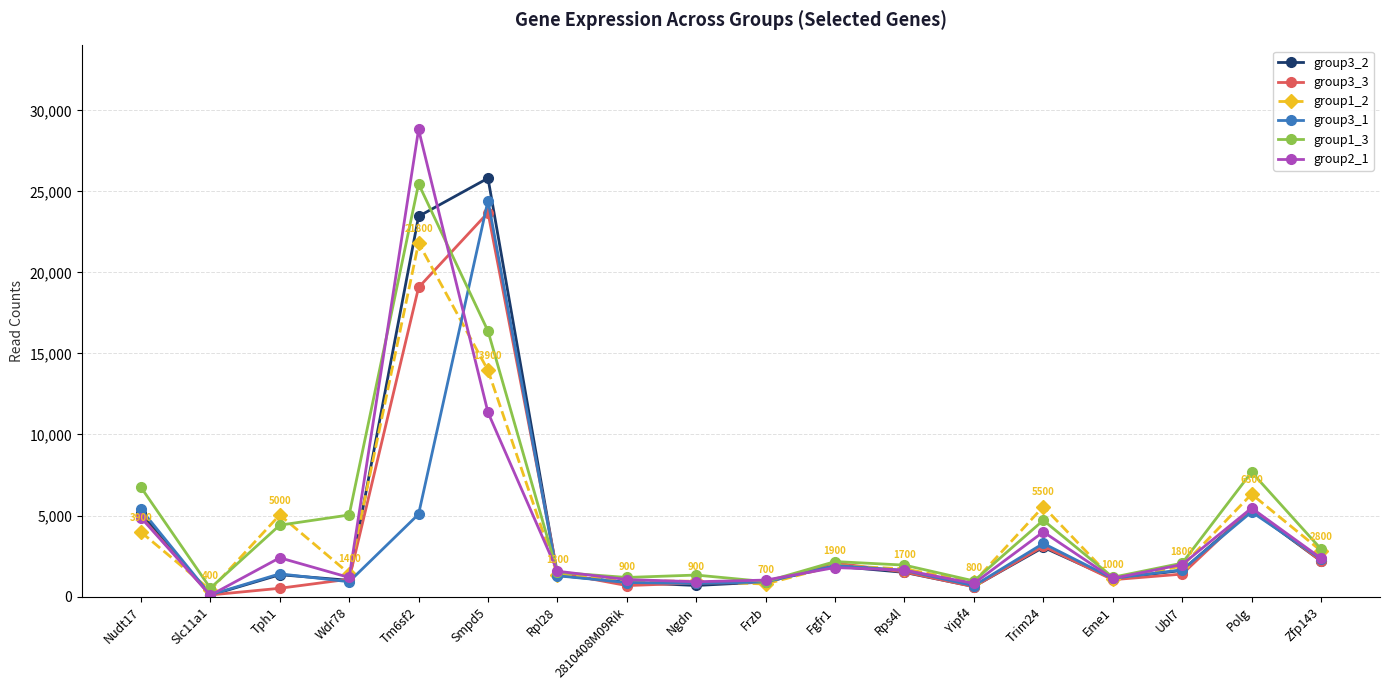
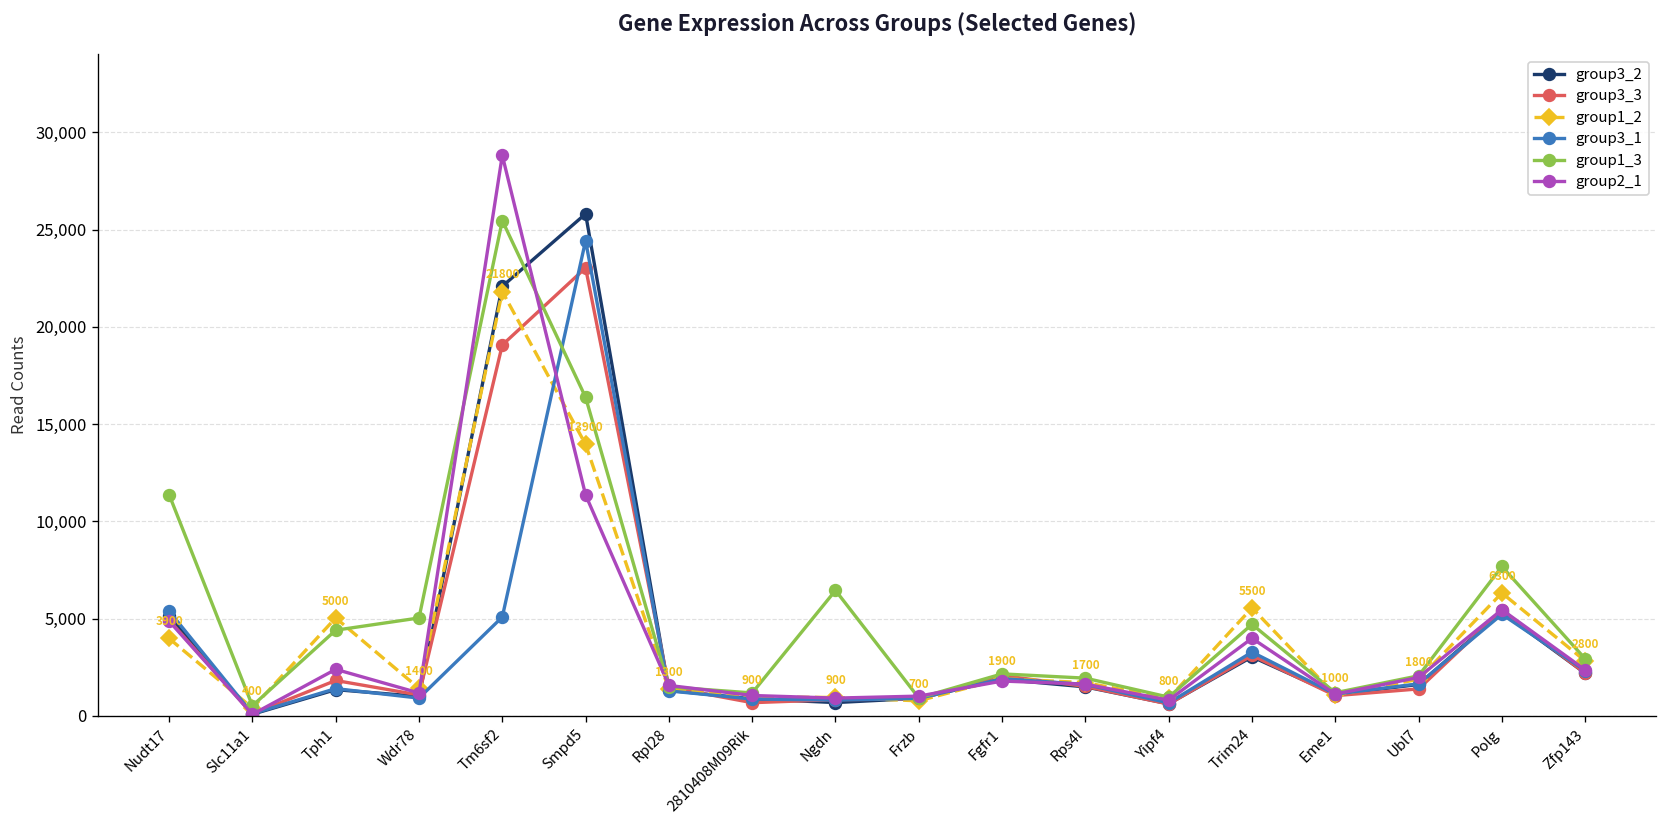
  {
    "group3_2": {
-     "Tm6sf2": "23,500",
+     "Tm6sf2": "22,100",
      "Smpd5": "25,800"
    },
    "group3_3": {
-     "Tph1": "500",
+     "Tph1": "1,800",
      "Tm6sf2": "19,100",
-     "Smpd5": "23,700",
+     "Smpd5": "23,000",
      "2810408M09Rik": "700",
      "Ubl7": "1,400"
    },
    "group1_2": {
      "Nudt17": "4,000",
      "Tm6sf2": "21,800",
      "Polg": "6,300"
    },
    "group3_1": {
      "Nudt17": "5,400",
      "Tm6sf2": "5,100",
      "Smpd5": "24,400",
      "Trim24": "3,300"
    },
    "group1_3": {
-     "Nudt17": "6,700",
+     "Nudt17": "11,400",
      "Tph1": "4,400",
      "Wdr78": "5,000",
      "Tm6sf2": "25,500",
      "Smpd5": "16,400",
-     "Ngdn": "1,300",
+     "Ngdn": "6,500",
      "Trim24": "4,700"
    },
    "group2_1": {
      "Tph1": "2,400",
      "Tm6sf2": "28,800",
      "Smpd5": "11,400",
      "Trim24": "4,000"
    }
  }
